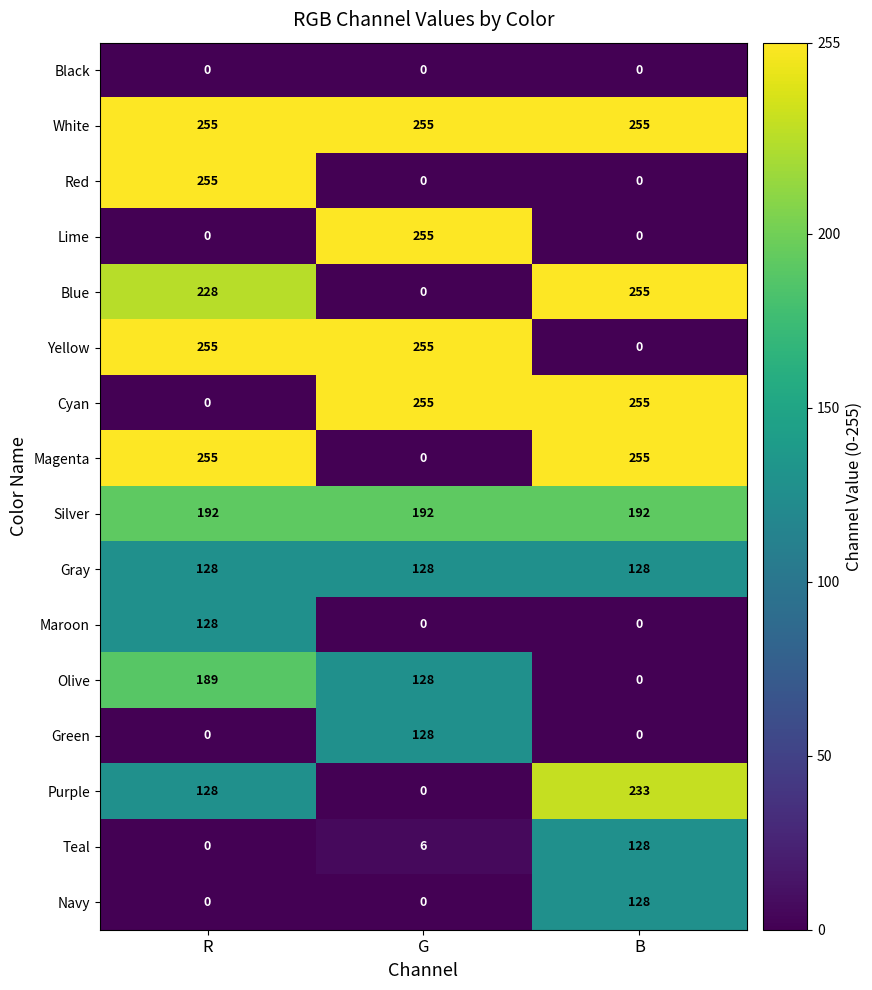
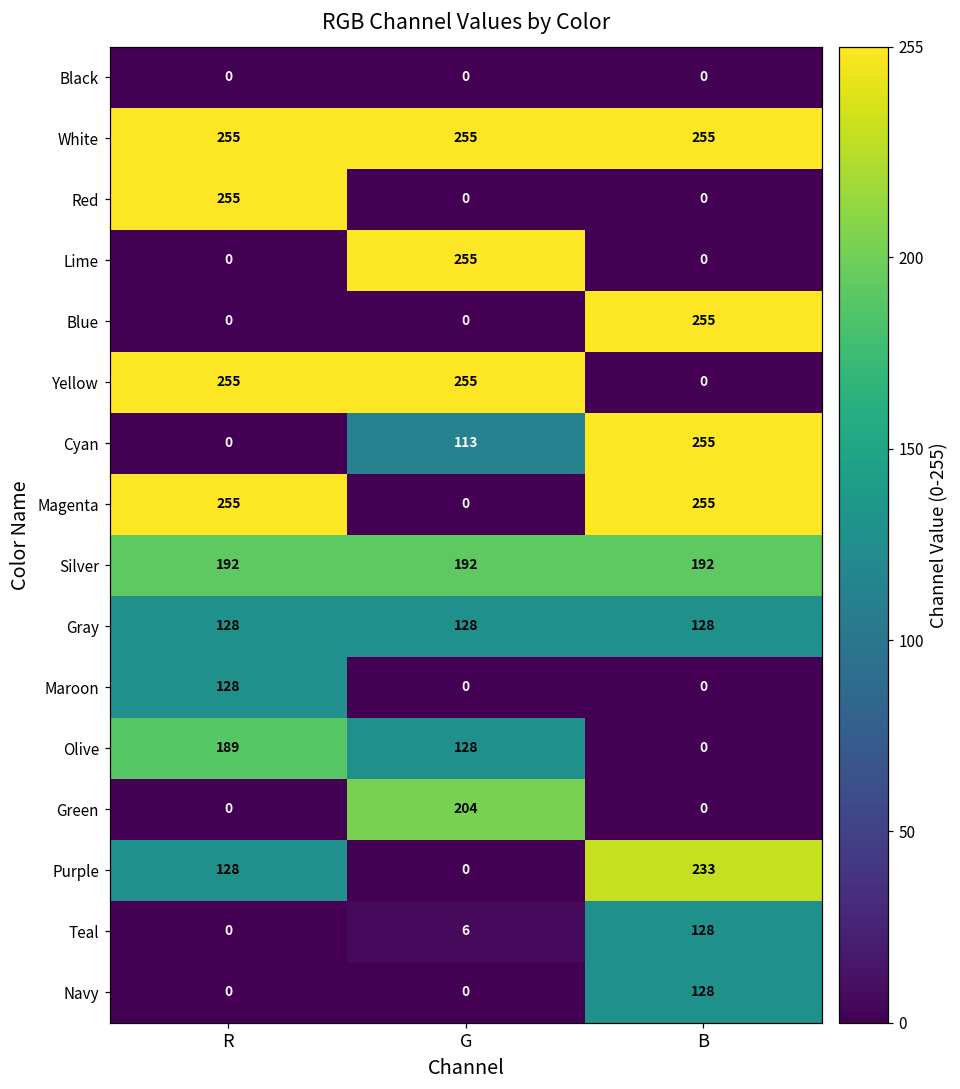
  {
    "Black": {
      "R": 0,
      "G": 0,
      "B": 0
    },
    "White": {
      "R": 255,
      "G": 255,
      "B": 255
    },
    "Red": {
      "R": 255,
      "G": 0,
      "B": 0
    },
    "Lime": {
      "R": 0,
      "G": 255,
      "B": 0
    },
    "Blue": {
-     "R": 228,
+     "R": 0,
      "G": 0,
      "B": 255
    },
    "Yellow": {
      "R": 255,
      "G": 255,
      "B": 0
    },
    "Cyan": {
      "R": 0,
-     "G": 255,
+     "G": 113,
      "B": 255
    },
    "Magenta": {
      "R": 255,
      "G": 0,
      "B": 255
    },
    "Silver": {
      "R": 192,
      "G": 192,
      "B": 192
    },
    "Gray": {
      "R": 128,
      "G": 128,
      "B": 128
    },
    "Maroon": {
      "R": 128,
      "G": 0,
      "B": 0
    },
    "Olive": {
      "R": 189,
      "G": 128,
      "B": 0
    },
    "Green": {
      "R": 0,
-     "G": 128,
+     "G": 204,
      "B": 0
    },
    "Purple": {
      "R": 128,
      "G": 0,
      "B": 233
    },
    "Teal": {
      "R": 0,
      "G": 6,
      "B": 128
    },
    "Navy": {
      "R": 0,
      "G": 0,
      "B": 128
    }
  }
